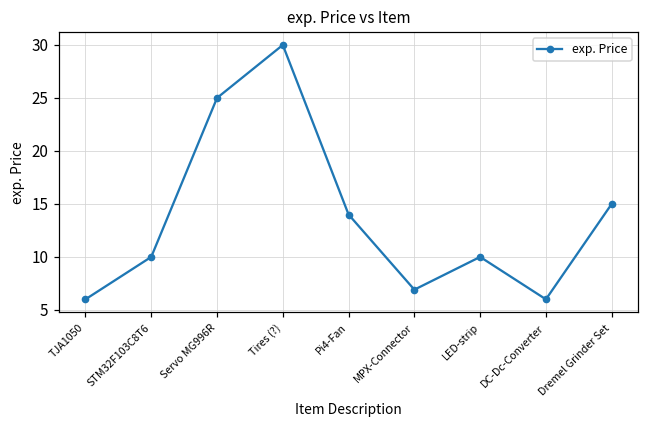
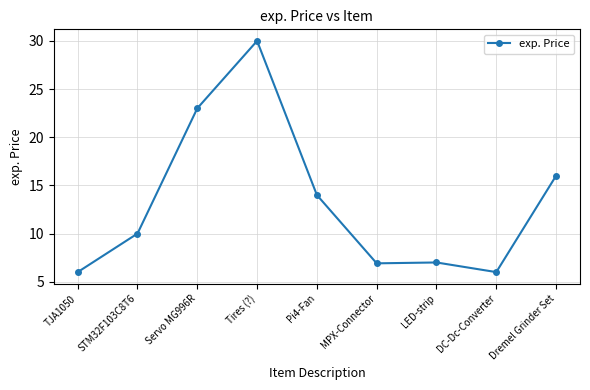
  {
    "TJA1050": 6,
    "STM32F103C8T6": 10,
-   "Servo MG996R": 25,
+   "Servo MG996R": 23,
    "Tires (?)": 30,
    "Pi4-Fan": 14,
    "MPX-Connector": 7,
-   "LED-strip": 10,
+   "LED-strip": 7,
    "DC-Dc-Converter": 6,
-   "Dremel Grinder Set": 15
+   "Dremel Grinder Set": 16
  }
